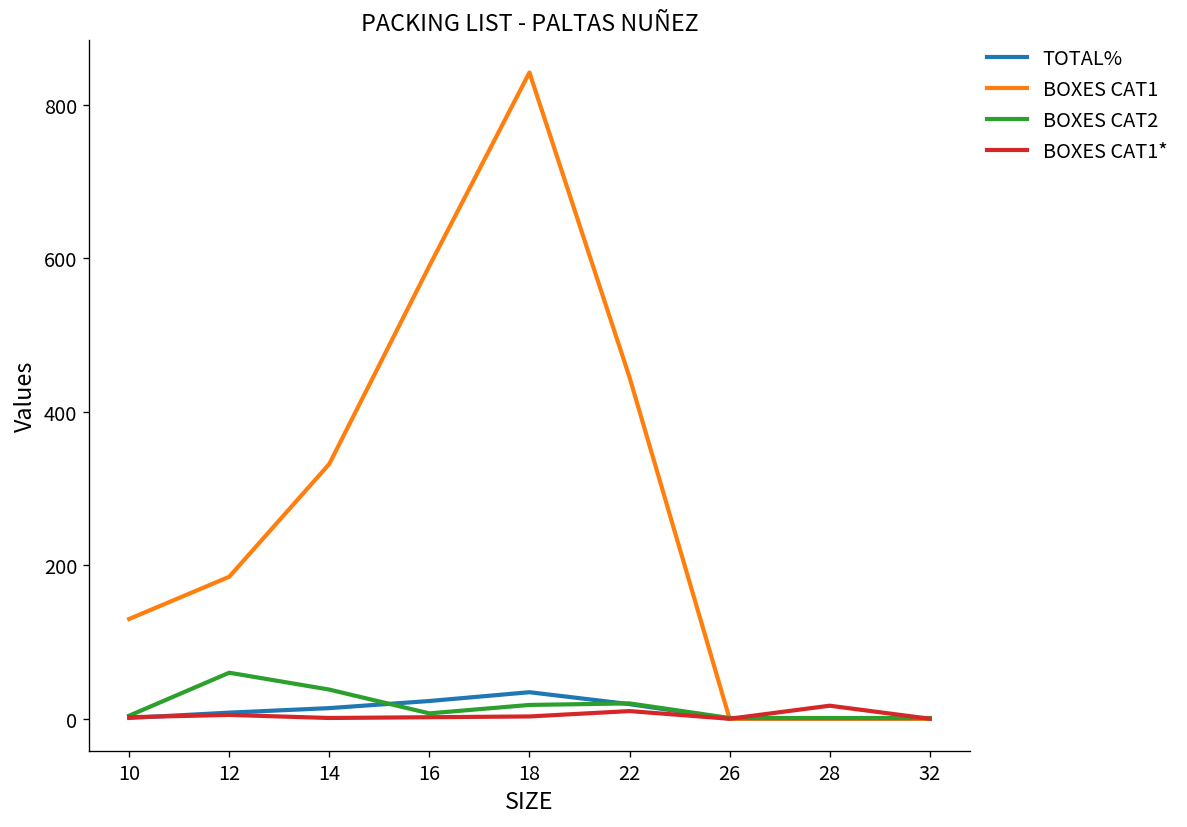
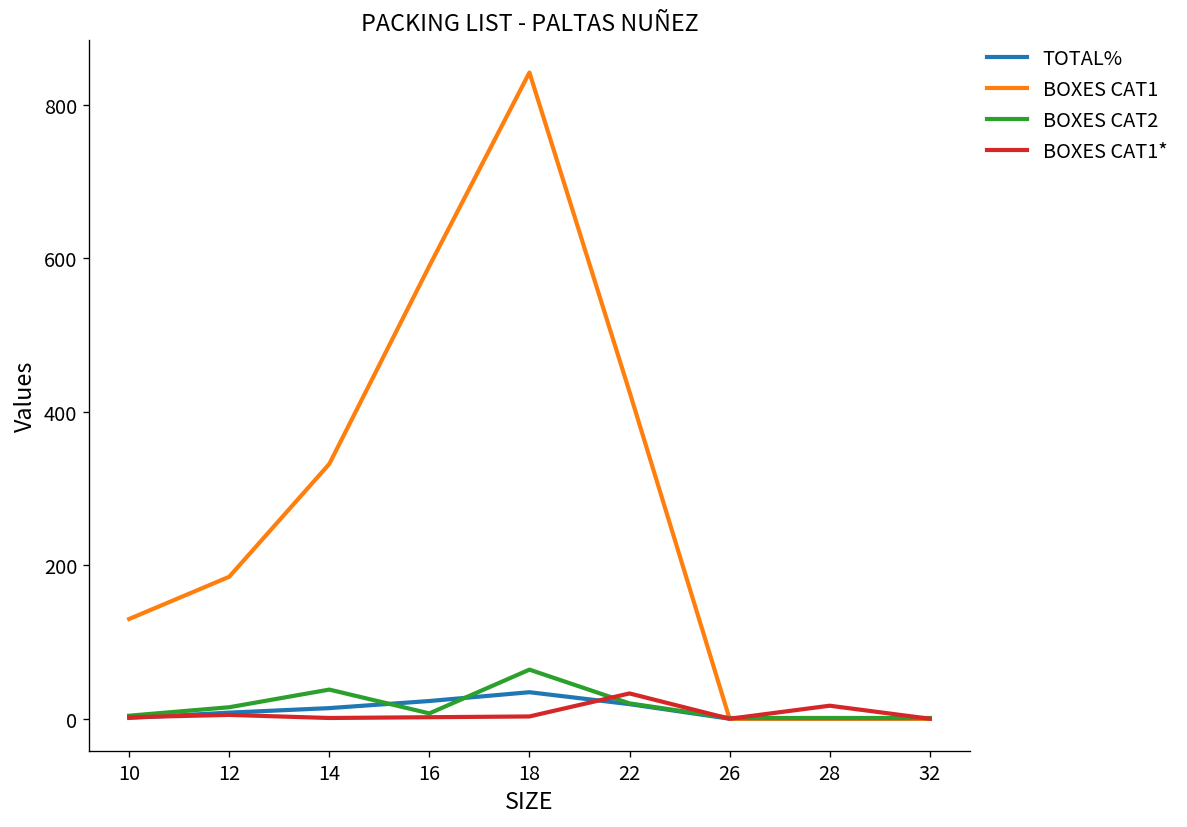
  {
    "TOTAL%": {
      "14": 10,
      "16": 20,
      "18": 30
    },
    "BOXES CAT1": {
      "10": 130,
      "12": 190,
      "14": 330,
      "16": 590,
      "18": 840,
-     "22": 450
+     "22": 430
    },
    "BOXES CAT2": {
-     "12": 60,
+     "12": 20,
      "14": 40,
      "16": 10,
-     "18": 20
+     "18": 60
    },
    "BOXES CAT1*": {
      "14": 0,
      "16": 0,
      "18": 0,
-     "22": 10,
+     "22": 30,
      "28": 20
    }
  }
